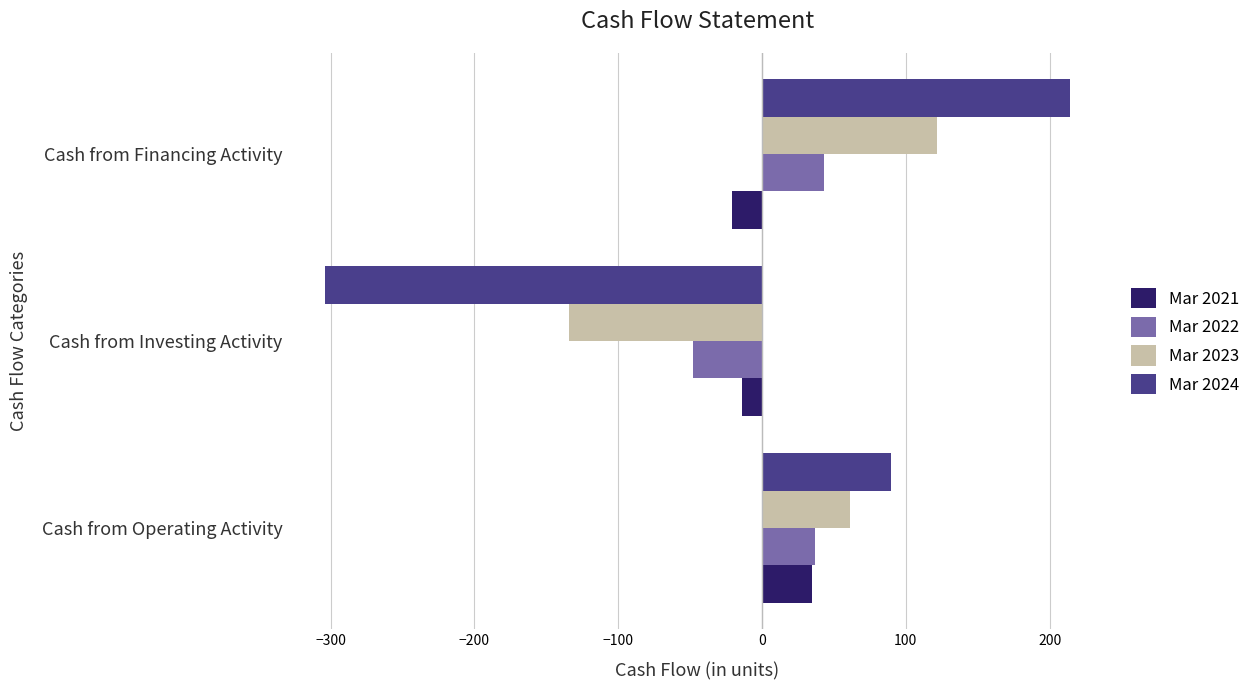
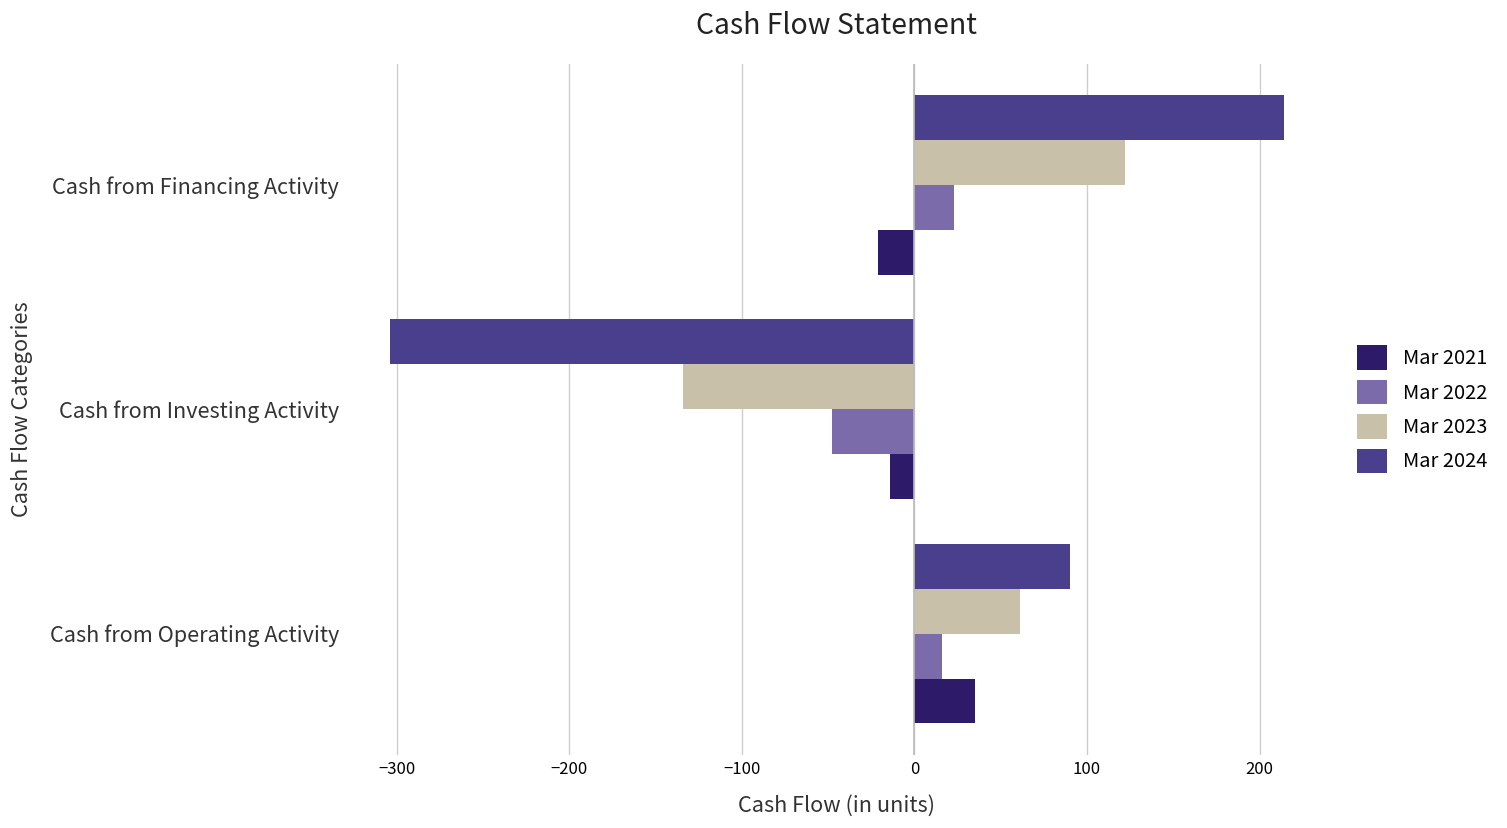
  {
    "Mar 2022": {
-     "Cash from Financing Activity": 43,
+     "Cash from Financing Activity": 23,
      "Cash from Investing Activity": -48,
-     "Cash from Operating Activity": 37
+     "Cash from Operating Activity": 16
    },
    "Mar 2023": {
      "Cash from Financing Activity": 122,
      "Cash from Investing Activity": -134,
      "Cash from Operating Activity": 61
    }
  }
